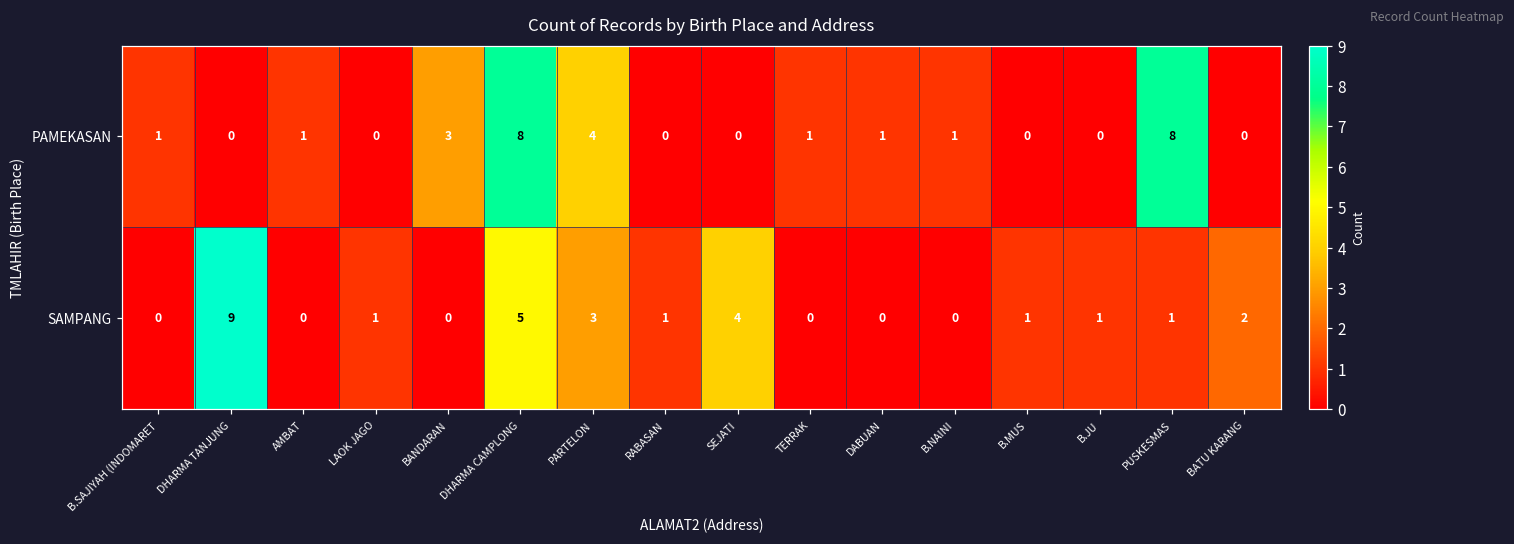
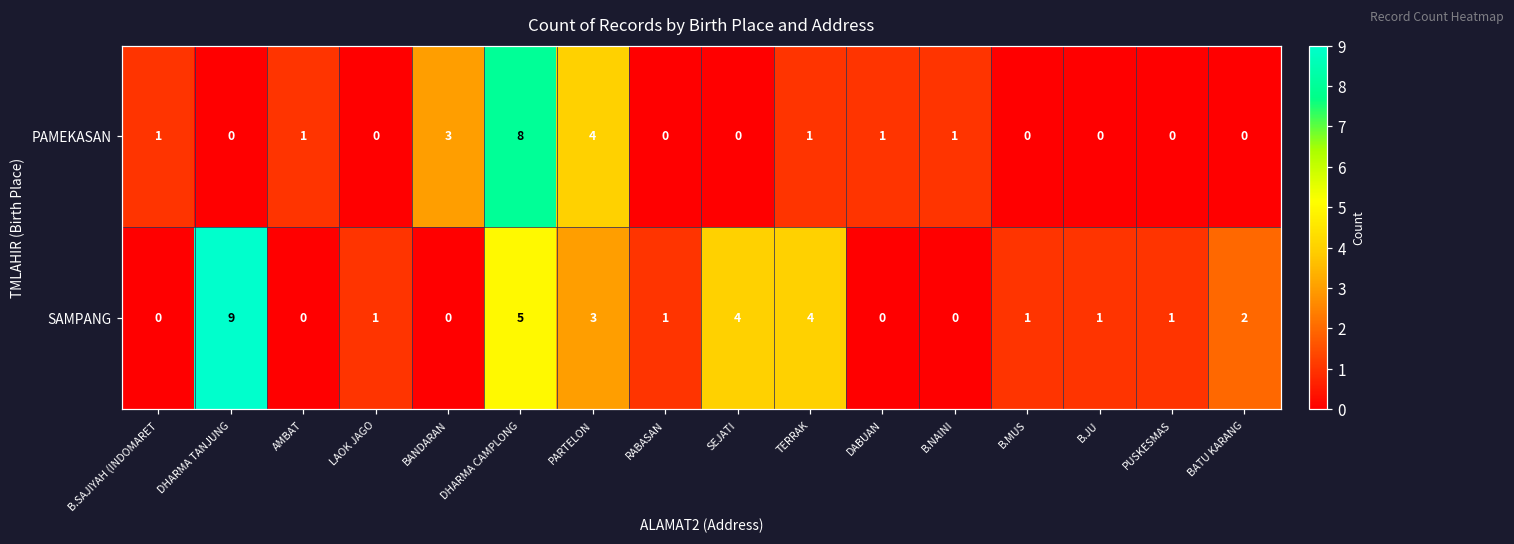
  {
    "PAMEKASAN": {
      "B.SAJIYAH (INDOMARET": 1,
      "DHARMA TANJUNG": 0,
      "AMBAT": 1,
      "LAOK JAGO": 0,
      "BANDARAN": 3,
      "DHARMA CAMPLONG": 8,
      "PARTELON": 4,
      "RABASAN": 0,
      "SEJATI": 0,
      "TERRAK": 1,
      "DABUAN": 1,
      "B.NAINI": 1,
      "B.MUS": 0,
      "B.JU": 0,
-     "PUSKESMAS": 8,
+     "PUSKESMAS": 0,
      "BATU KARANG": 0
    },
    "SAMPANG": {
      "B.SAJIYAH (INDOMARET": 0,
      "DHARMA TANJUNG": 9,
      "AMBAT": 0,
      "LAOK JAGO": 1,
      "BANDARAN": 0,
      "DHARMA CAMPLONG": 5,
      "PARTELON": 3,
      "RABASAN": 1,
      "SEJATI": 4,
-     "TERRAK": 0,
+     "TERRAK": 4,
      "DABUAN": 0,
      "B.NAINI": 0,
      "B.MUS": 1,
      "B.JU": 1,
      "PUSKESMAS": 1,
      "BATU KARANG": 2
    }
  }
